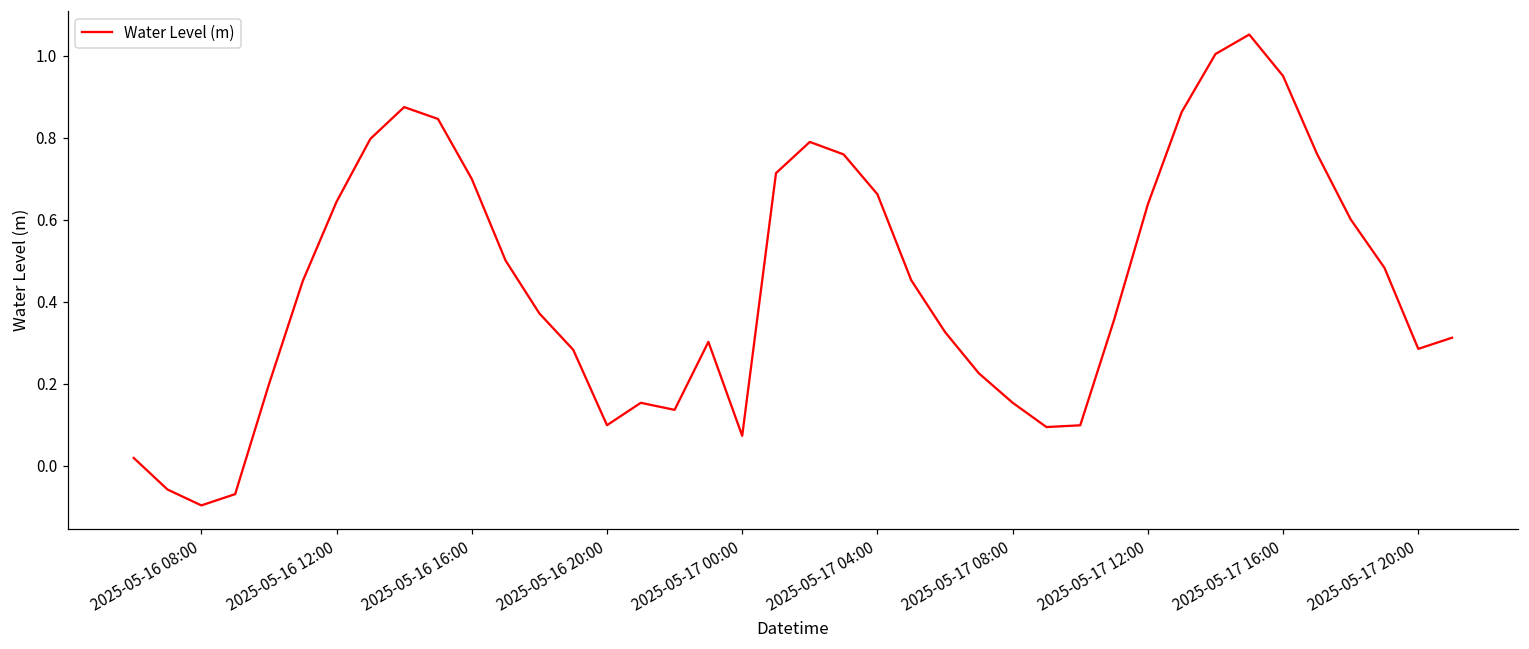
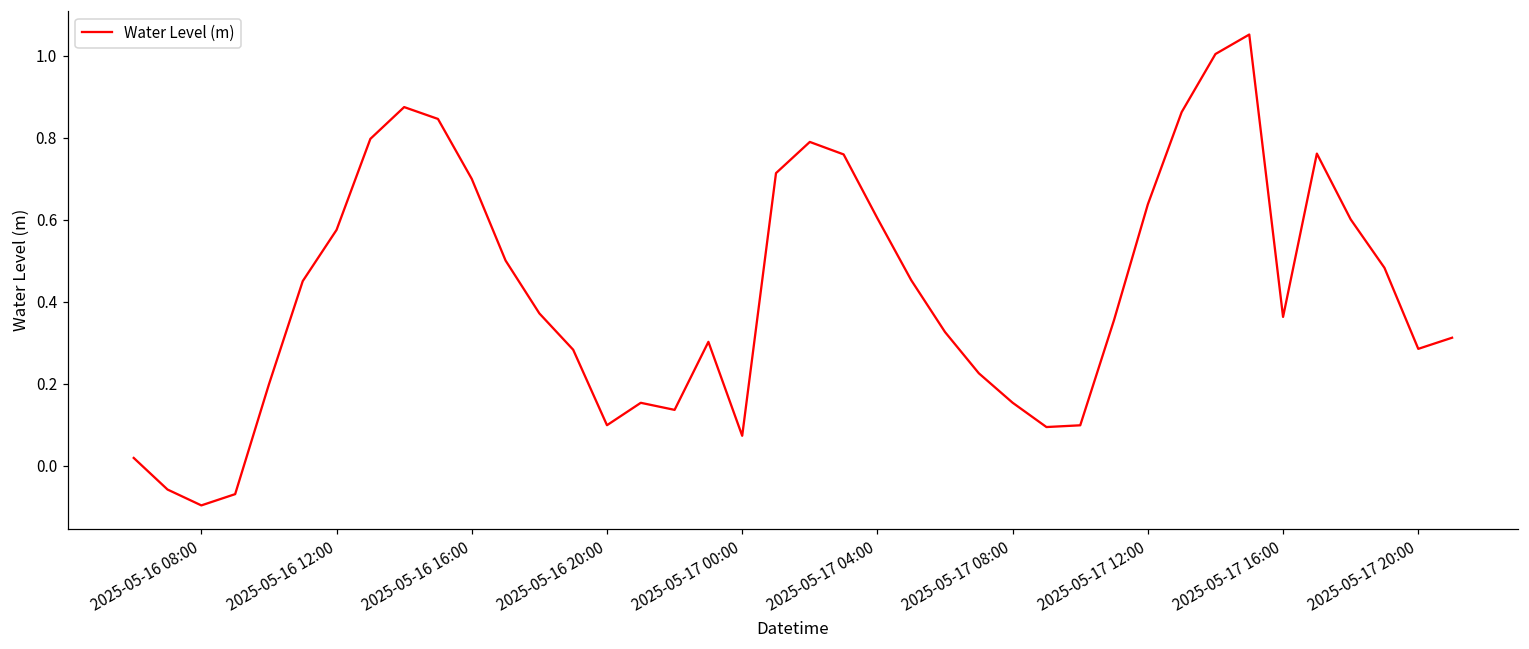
  {
    "2025-05-16 08:00": -0.10,
-   "2025-05-16 12:00": 0.64,
+   "2025-05-16 12:00": 0.58,
    "2025-05-16 16:00": 0.70,
    "2025-05-16 20:00": 0.10,
    "2025-05-17 00:00": 0.07,
-   "2025-05-17 04:00": 0.66,
+   "2025-05-17 04:00": 0.60,
    "2025-05-17 08:00": 0.15,
    "2025-05-17 12:00": 0.64,
-   "2025-05-17 16:00": 0.95,
+   "2025-05-17 16:00": 0.36,
    "2025-05-17 20:00": 0.28
  }
